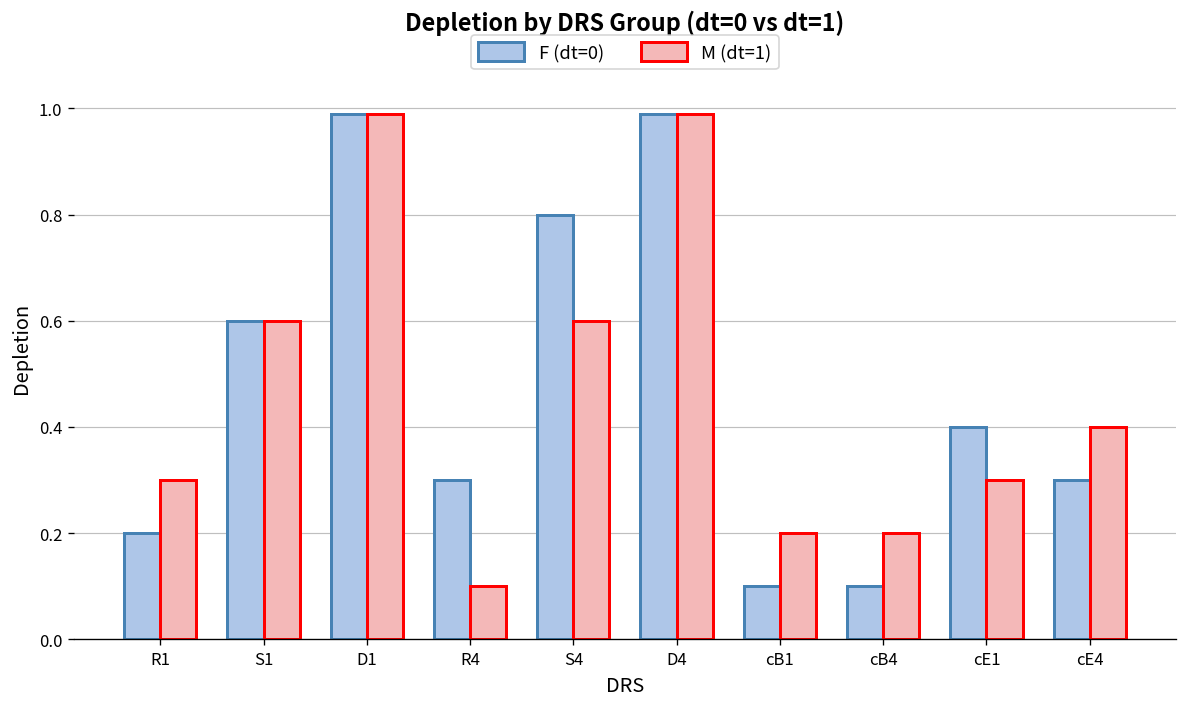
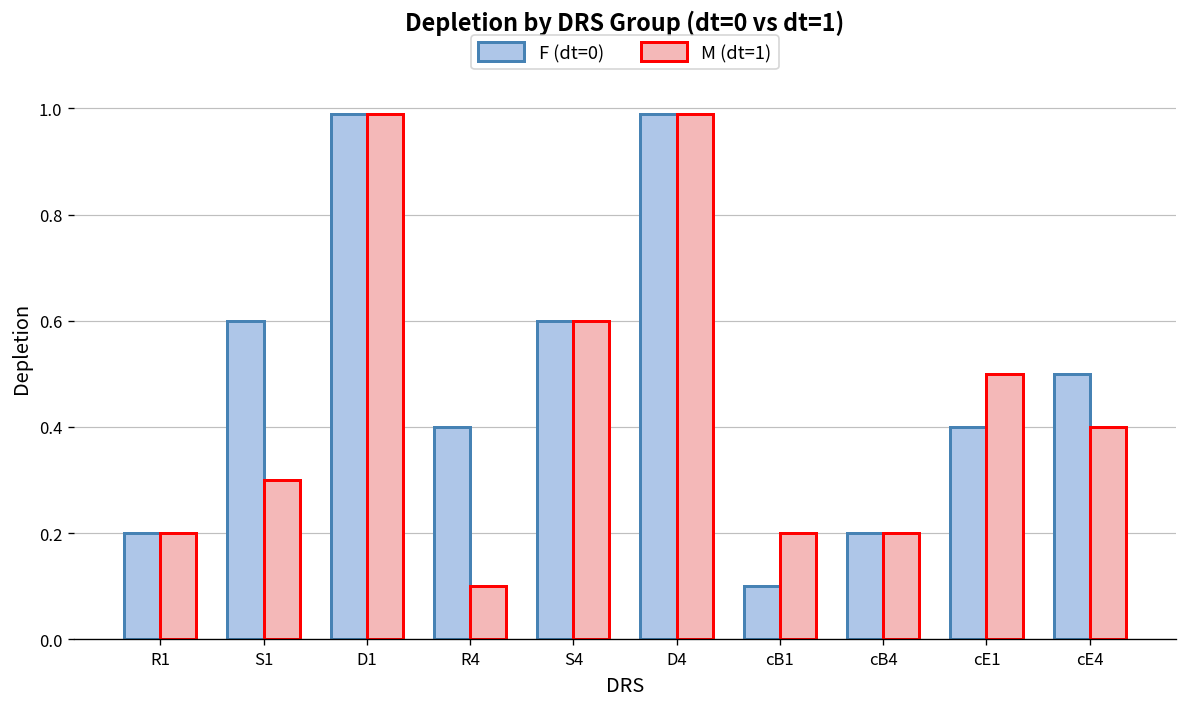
  {
    "F (dt=0)": {
      "R1": 0.2,
      "S1": 0.6,
      "D1": 0.99,
-     "R4": 0.3,
-     "S4": 0.8,
+     "R4": 0.4,
+     "S4": 0.6,
      "D4": 0.99,
      "cB1": 0.1,
-     "cB4": 0.1,
+     "cB4": 0.2,
      "cE1": 0.4,
-     "cE4": 0.3
+     "cE4": 0.5
    },
    "M (dt=1)": {
-     "R1": 0.3,
-     "S1": 0.6,
+     "R1": 0.2,
+     "S1": 0.3,
      "D1": 0.99,
      "R4": 0.1,
      "S4": 0.6,
      "D4": 0.99,
      "cB1": 0.2,
      "cB4": 0.2,
-     "cE1": 0.3,
+     "cE1": 0.5,
      "cE4": 0.4
    }
  }
